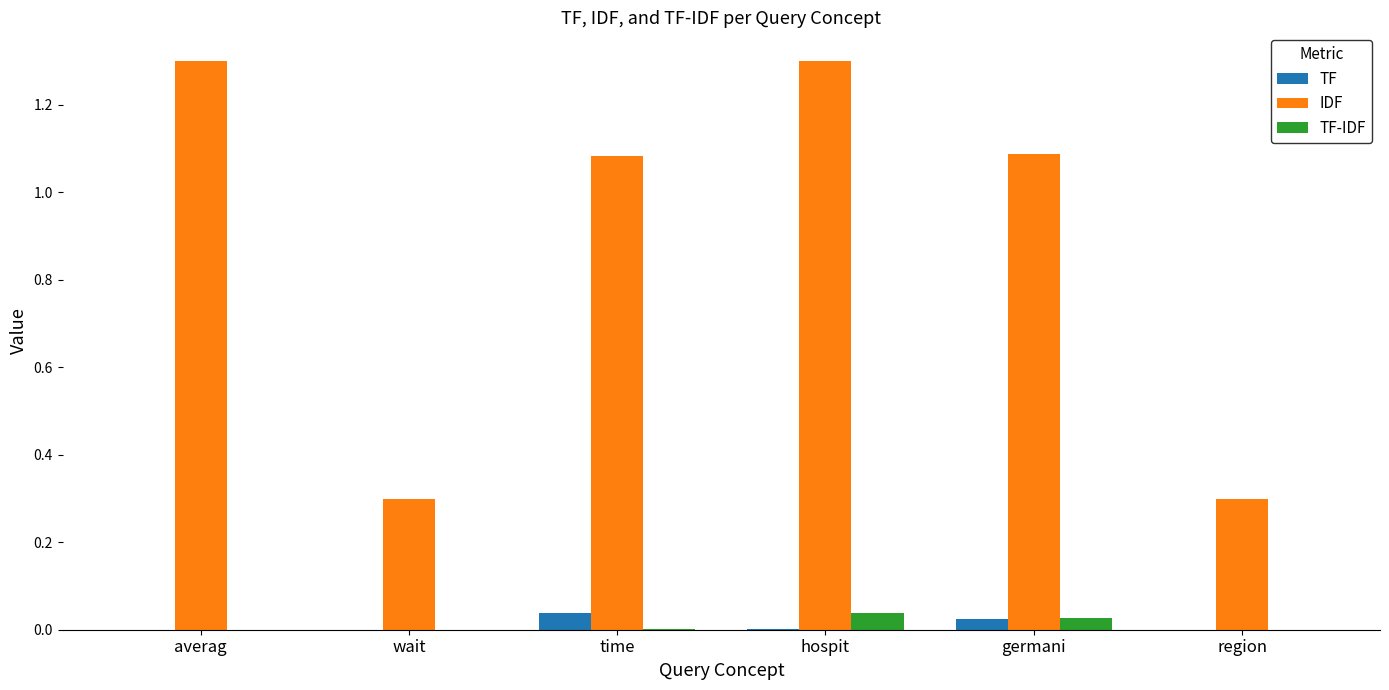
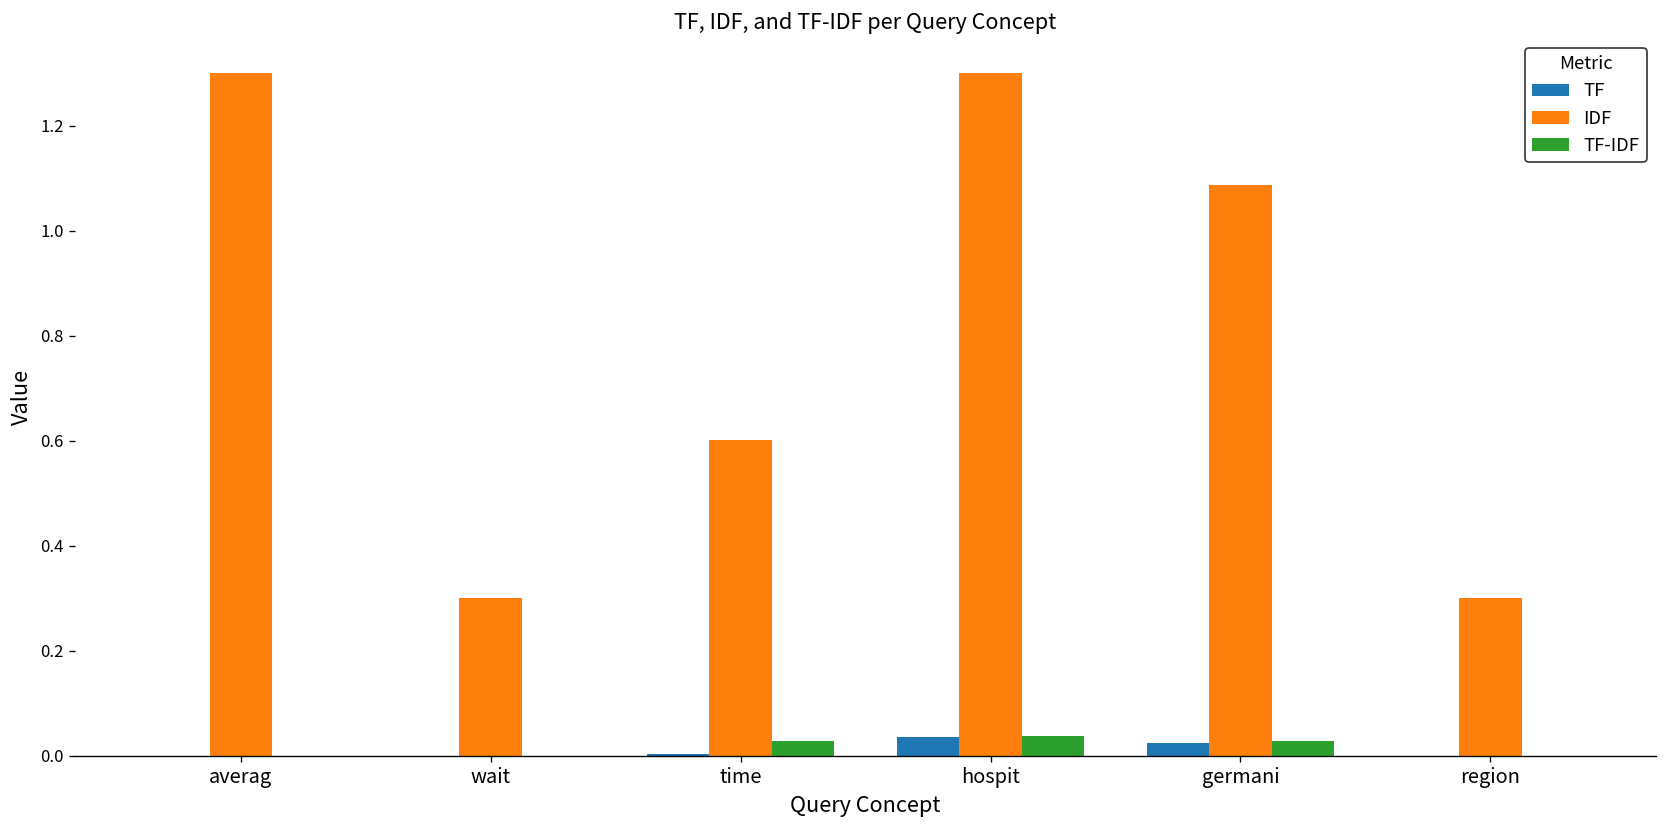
  {
    "TF": {
      "averag": 0.00,
      "wait": 0.00,
-     "time": 0.04,
-     "hospit": 0.00,
+     "time": 0.00,
+     "hospit": 0.03,
      "germani": 0.02,
      "region": 0.00
    },
    "IDF": {
      "averag": 1.30,
      "wait": 0.30,
-     "time": 1.08,
+     "time": 0.60,
      "hospit": 1.30,
      "germani": 1.09,
      "region": 0.30
    },
    "TF-IDF": {
      "averag": 0.00,
      "wait": 0.00,
-     "time": 0.00,
+     "time": 0.03,
      "hospit": 0.04,
      "germani": 0.03,
      "region": 0.00
    }
  }
